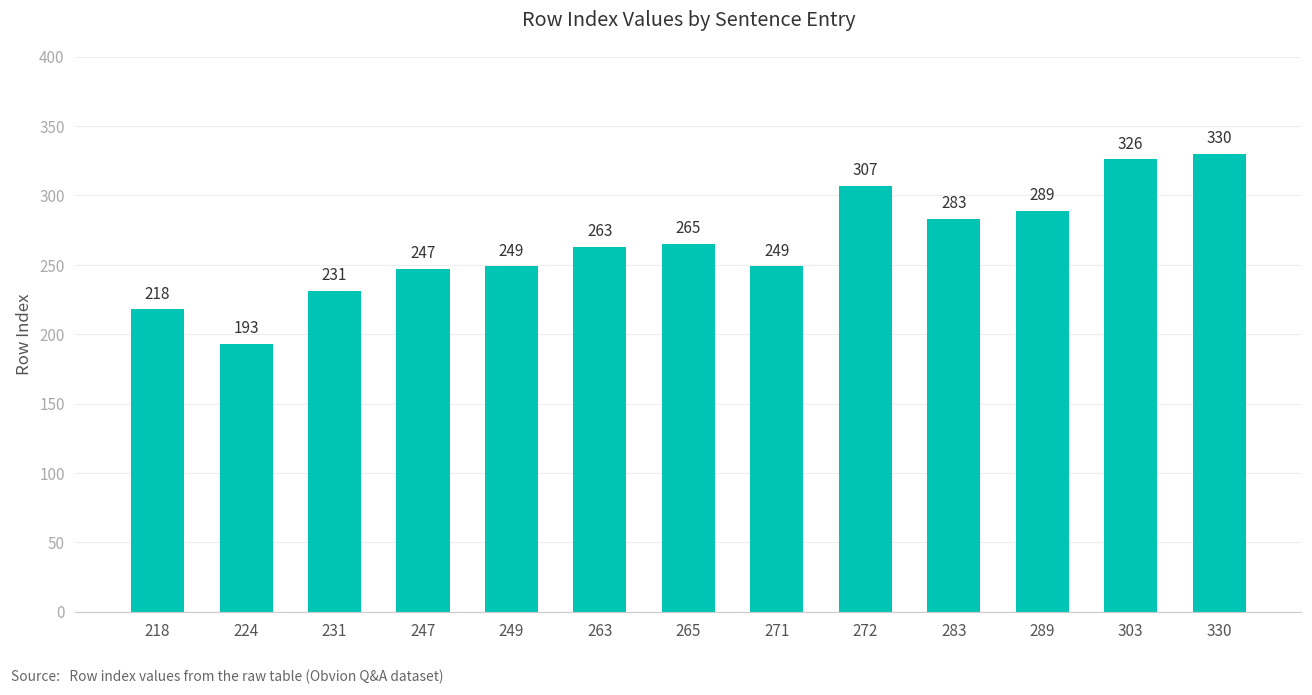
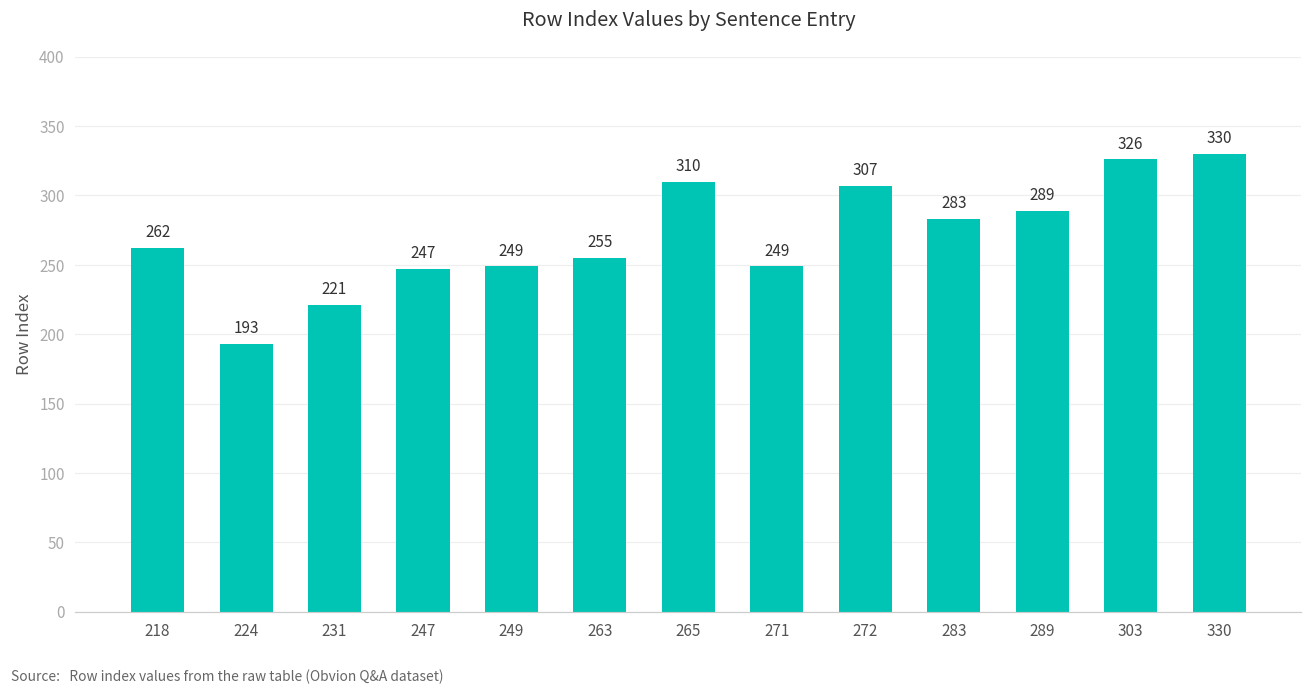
  {
-   "218": 218,
+   "218": 262,
    "224": 193,
-   "231": 231,
+   "231": 221,
    "247": 247,
    "249": 249,
-   "263": 263,
-   "265": 265,
+   "263": 255,
+   "265": 310,
    "271": 249,
    "272": 307,
    "283": 283,
    "289": 289,
    "303": 326,
    "330": 330
  }
